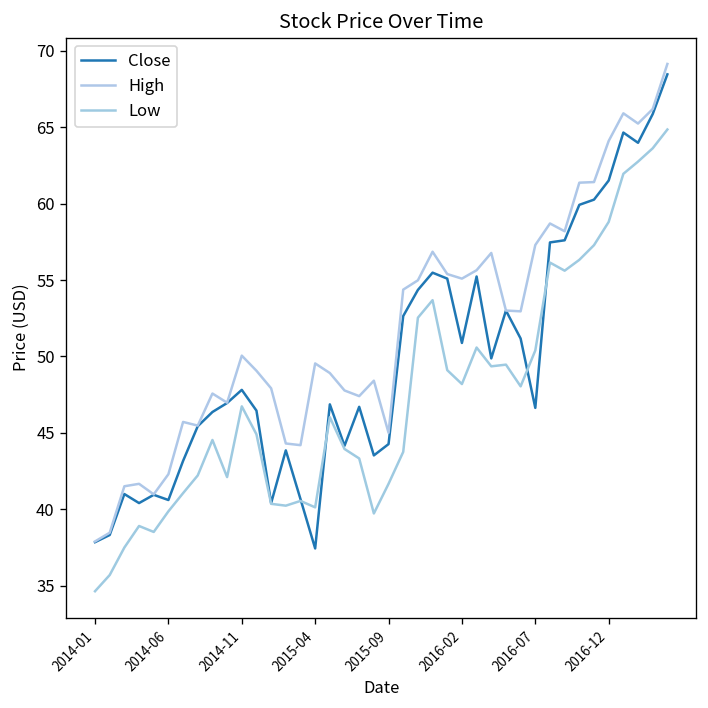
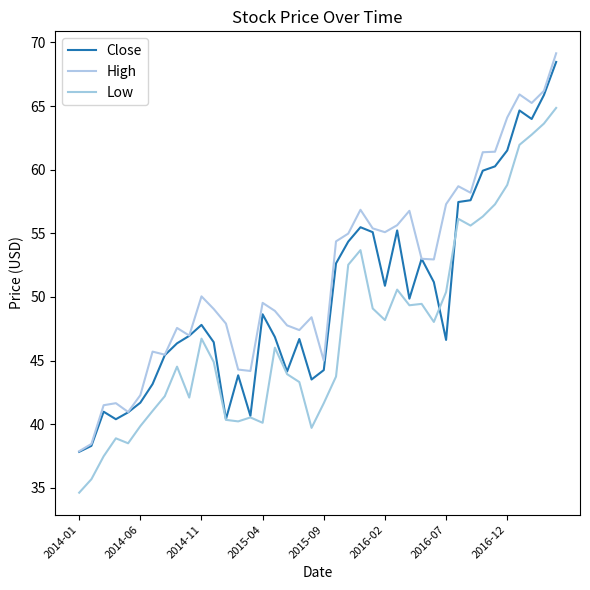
  {
    "Close": {
-     "2014-06": 40.6,
+     "2014-06": 41.7,
      "2014-11": 47.8,
-     "2015-04": 37.4,
+     "2015-04": 48.6,
      "2015-09": 44.3,
      "2016-02": 50.9,
      "2016-07": 46.6,
      "2016-12": 61.5
    }
  }
